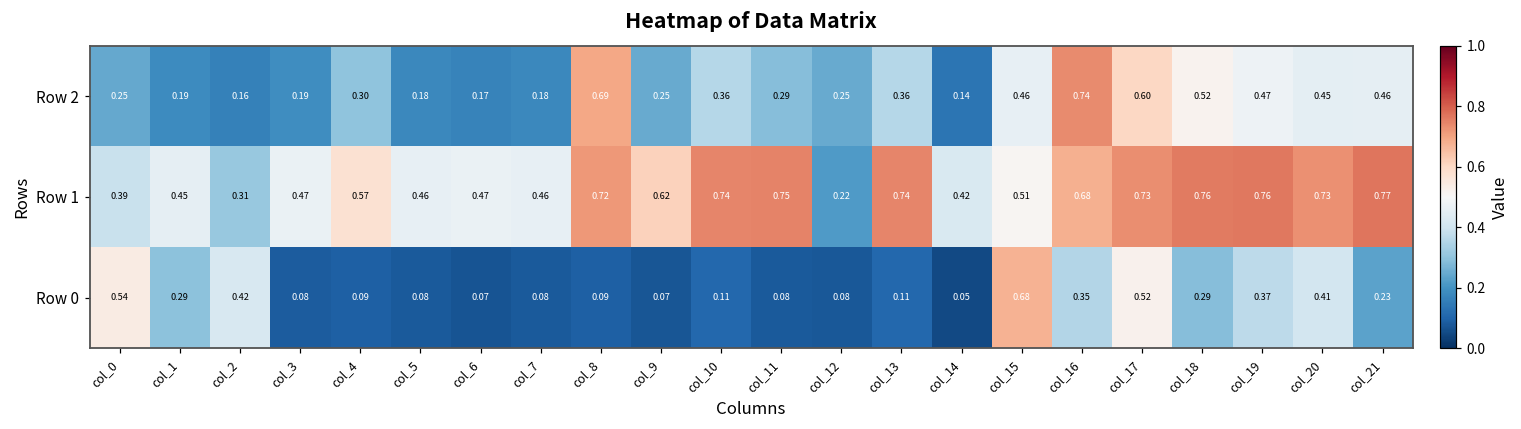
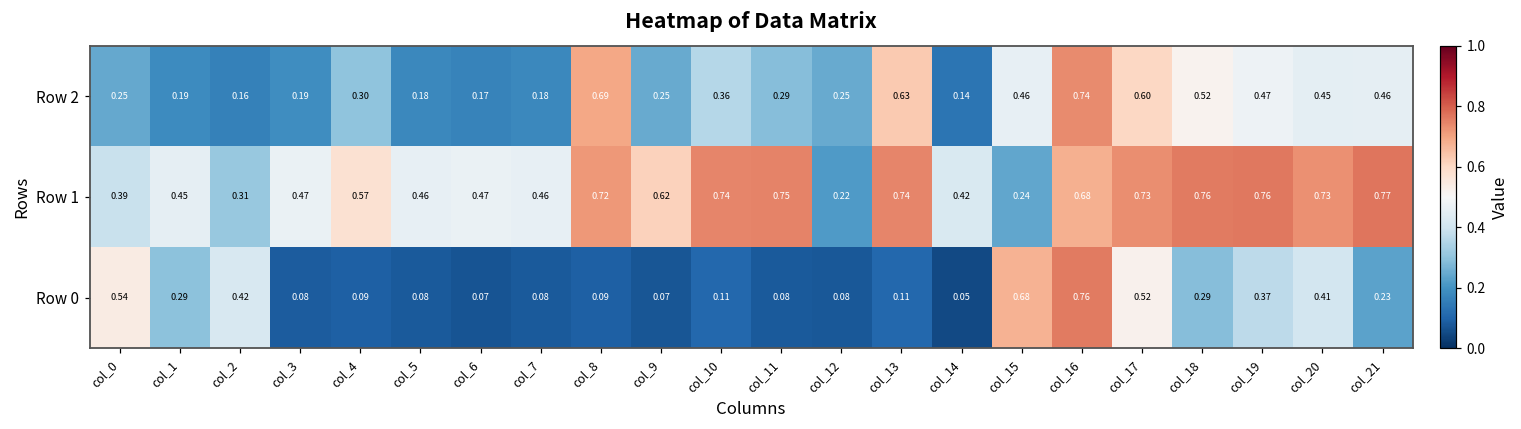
  {
    "Row 2": {
      "col_0": 0.25,
      "col_1": 0.19,
      "col_2": 0.16,
      "col_3": 0.19,
      "col_4": 0.30,
      "col_5": 0.18,
      "col_6": 0.17,
      "col_7": 0.18,
      "col_8": 0.69,
      "col_9": 0.25,
      "col_10": 0.36,
      "col_11": 0.29,
      "col_12": 0.25,
-     "col_13": 0.36,
+     "col_13": 0.63,
      "col_14": 0.14,
      "col_15": 0.46,
      "col_16": 0.74,
      "col_17": 0.60,
      "col_18": 0.52,
      "col_19": 0.47,
      "col_20": 0.45,
      "col_21": 0.46
    },
    "Row 1": {
      "col_0": 0.39,
      "col_1": 0.45,
      "col_2": 0.31,
      "col_3": 0.47,
      "col_4": 0.57,
      "col_5": 0.46,
      "col_6": 0.47,
      "col_7": 0.46,
      "col_8": 0.72,
      "col_9": 0.62,
      "col_10": 0.74,
      "col_11": 0.75,
      "col_12": 0.22,
      "col_13": 0.74,
      "col_14": 0.42,
-     "col_15": 0.51,
+     "col_15": 0.24,
      "col_16": 0.68,
      "col_17": 0.73,
      "col_18": 0.76,
      "col_19": 0.76,
      "col_20": 0.73,
      "col_21": 0.77
    },
    "Row 0": {
      "col_0": 0.54,
      "col_1": 0.29,
      "col_2": 0.42,
      "col_3": 0.08,
      "col_4": 0.09,
      "col_5": 0.08,
      "col_6": 0.07,
      "col_7": 0.08,
      "col_8": 0.09,
      "col_9": 0.07,
      "col_10": 0.11,
      "col_11": 0.08,
      "col_12": 0.08,
      "col_13": 0.11,
      "col_14": 0.05,
      "col_15": 0.68,
-     "col_16": 0.35,
+     "col_16": 0.76,
      "col_17": 0.52,
      "col_18": 0.29,
      "col_19": 0.37,
      "col_20": 0.41,
      "col_21": 0.23
    }
  }
